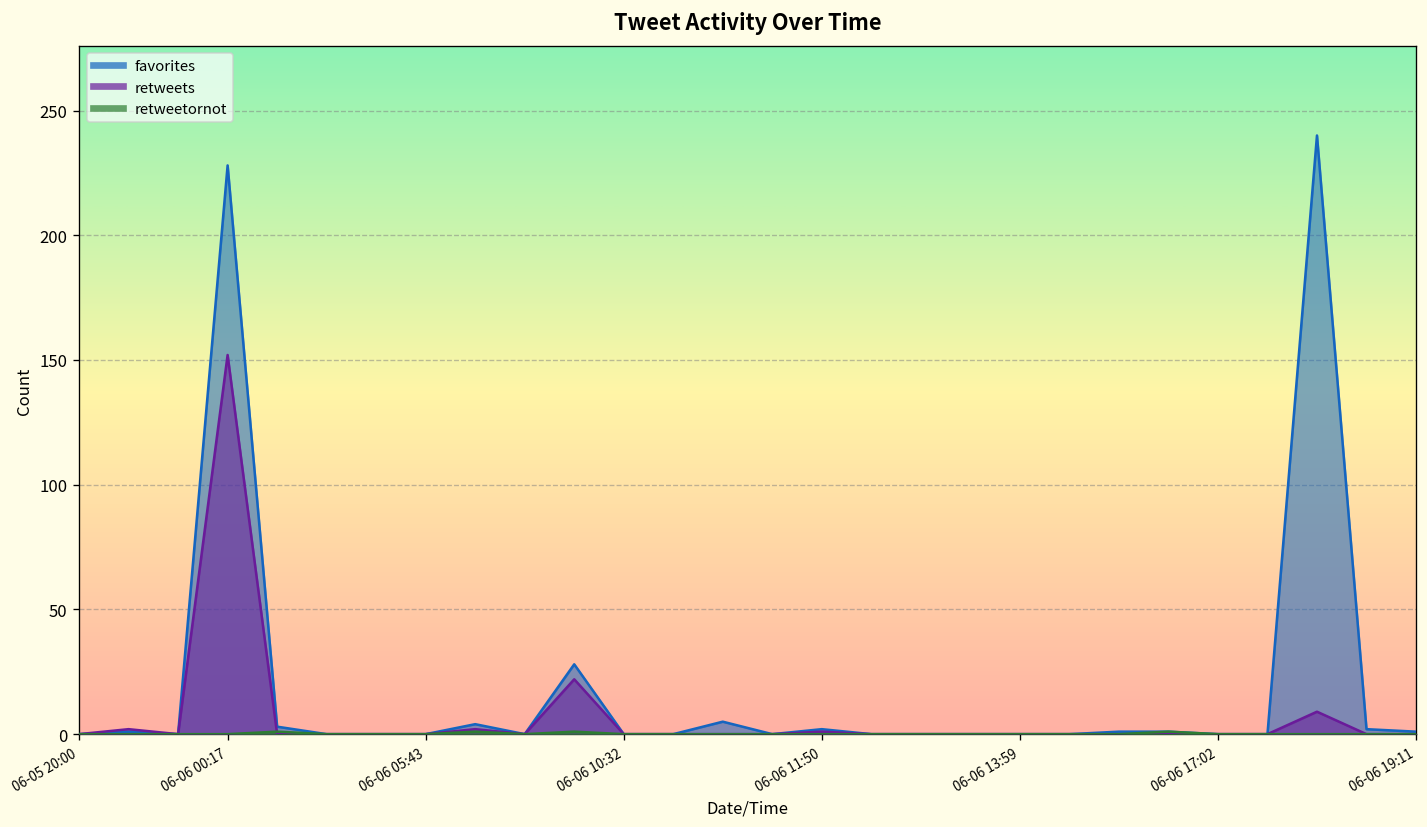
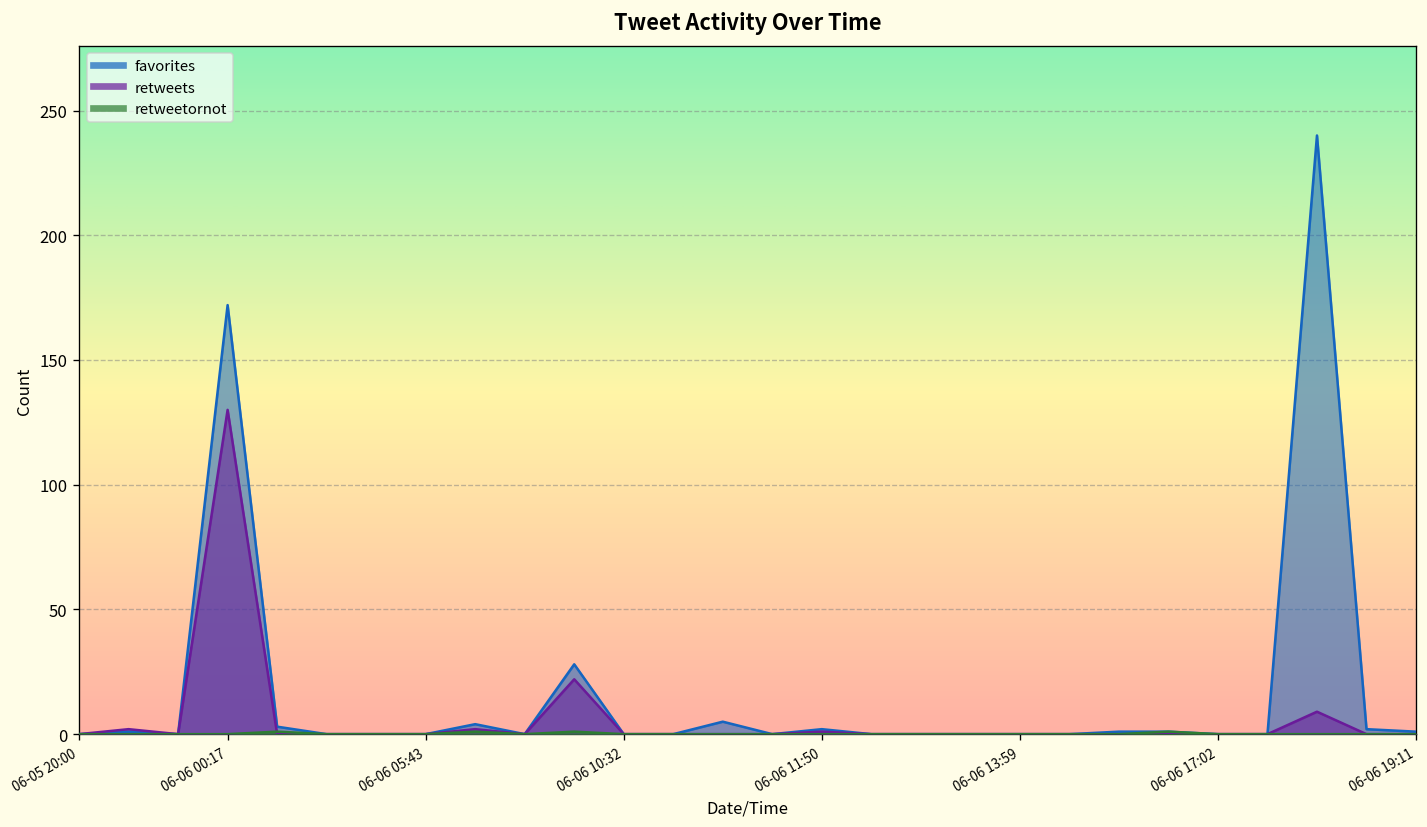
  {
    "favorites": {
-     "06-06 00:17": 228
+     "06-06 00:17": 172
    },
    "retweets": {
-     "06-06 00:17": 152
+     "06-06 00:17": 130
    },
    "retweetornot": {
      "06-06 00:17": 0
    }
  }
